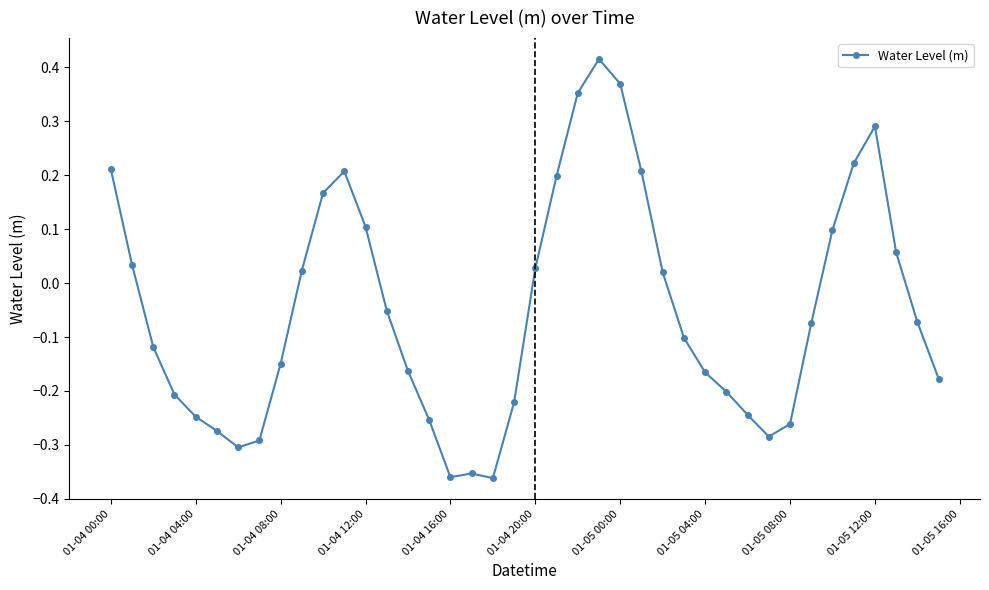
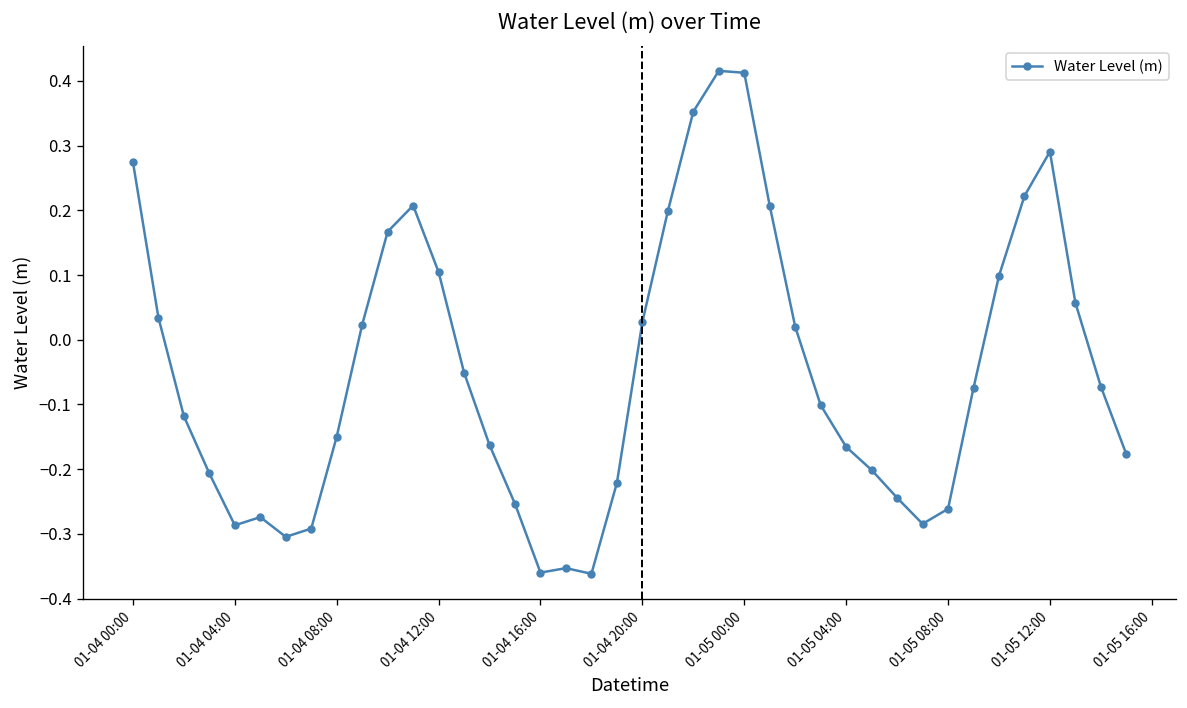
  {
-   "01-04 00:00": 0.21,
-   "01-04 04:00": -0.25,
+   "01-04 00:00": 0.27,
+   "01-04 04:00": -0.29,
    "01-04 08:00": -0.15,
    "01-04 12:00": 0.10,
    "01-04 16:00": -0.36,
    "01-04 20:00": 0.03,
-   "01-05 00:00": 0.37,
+   "01-05 00:00": 0.41,
    "01-05 04:00": -0.17,
    "01-05 08:00": -0.26,
    "01-05 12:00": 0.29
  }
